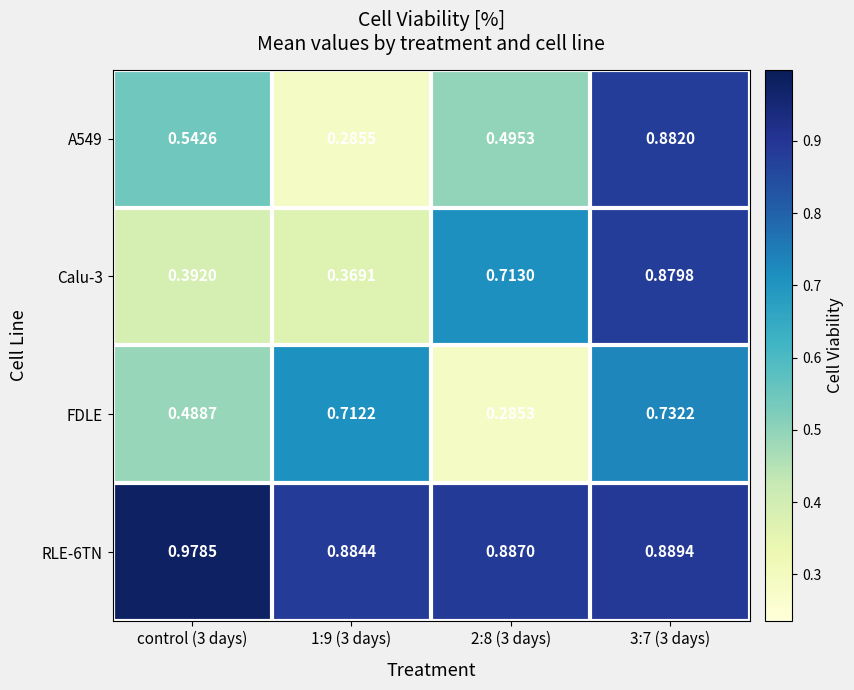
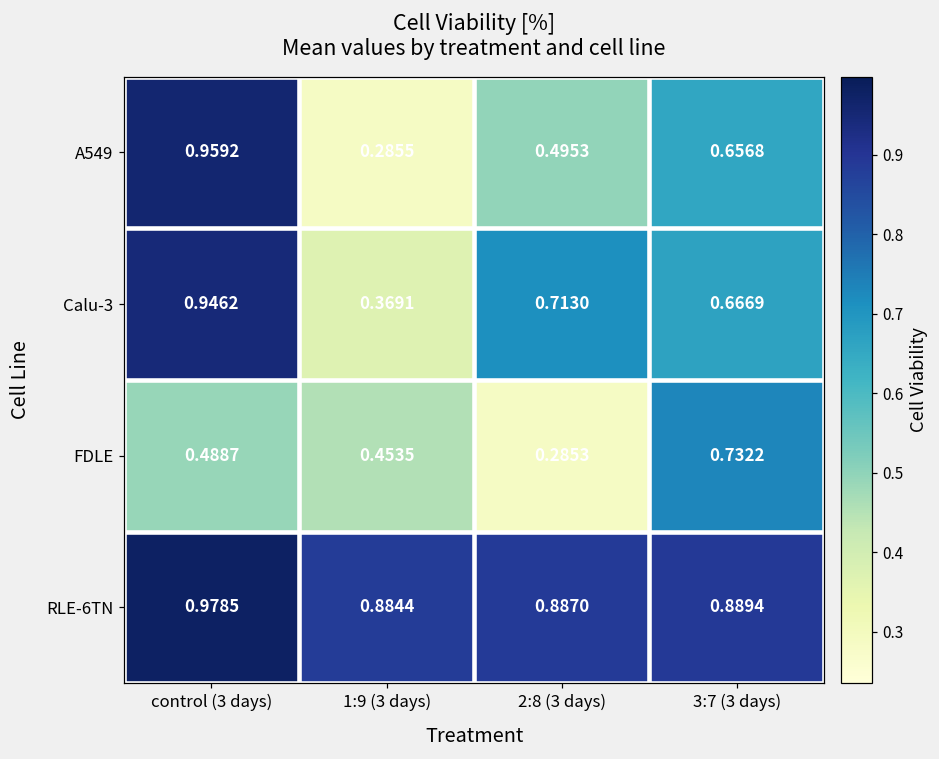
  {
    "A549": {
-     "control (3 days)": 0.5426,
+     "control (3 days)": 0.9592,
      "1:9 (3 days)": 0.2855,
      "2:8 (3 days)": 0.4953,
-     "3:7 (3 days)": 0.8820
+     "3:7 (3 days)": 0.6568
    },
    "Calu-3": {
-     "control (3 days)": 0.3920,
+     "control (3 days)": 0.9462,
      "1:9 (3 days)": 0.3691,
      "2:8 (3 days)": 0.7130,
-     "3:7 (3 days)": 0.8798
+     "3:7 (3 days)": 0.6669
    },
    "FDLE": {
      "control (3 days)": 0.4887,
-     "1:9 (3 days)": 0.7122,
+     "1:9 (3 days)": 0.4535,
      "2:8 (3 days)": 0.2853,
      "3:7 (3 days)": 0.7322
    },
    "RLE-6TN": {
      "control (3 days)": 0.9785,
      "1:9 (3 days)": 0.8844,
      "2:8 (3 days)": 0.8870,
      "3:7 (3 days)": 0.8894
    }
  }
